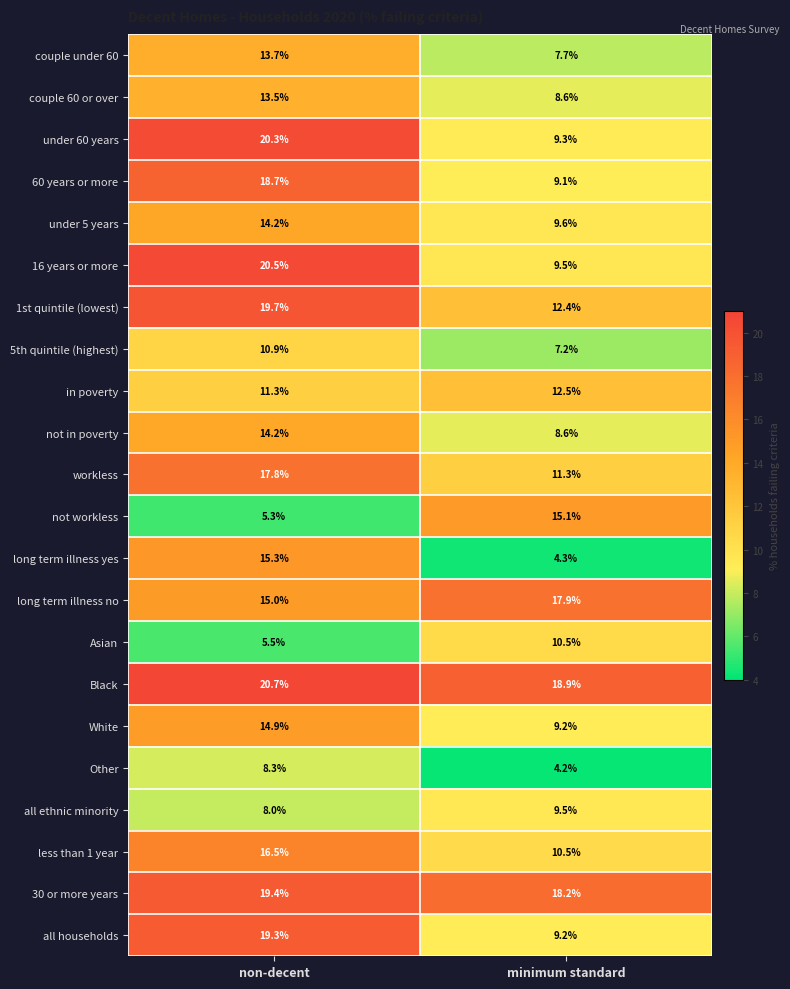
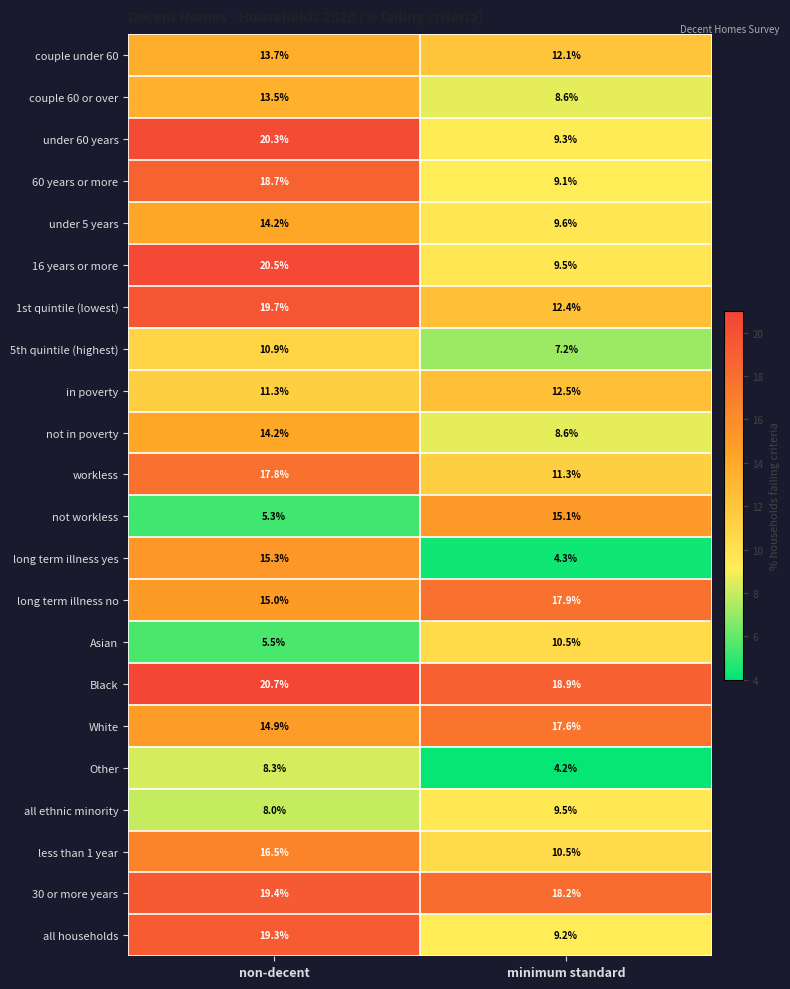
  {
    "couple under 60": {
      "non-decent": "13.7%",
-     "minimum standard": "7.7%"
+     "minimum standard": "12.1%"
    },
    "couple 60 or over": {
      "non-decent": "13.5%",
      "minimum standard": "8.6%"
    },
    "under 60 years": {
      "non-decent": "20.3%",
      "minimum standard": "9.3%"
    },
    "60 years or more": {
      "non-decent": "18.7%",
      "minimum standard": "9.1%"
    },
    "under 5 years": {
      "non-decent": "14.2%",
      "minimum standard": "9.6%"
    },
    "16 years or more": {
      "non-decent": "20.5%",
      "minimum standard": "9.5%"
    },
    "1st quintile (lowest)": {
      "non-decent": "19.7%",
      "minimum standard": "12.4%"
    },
    "5th quintile (highest)": {
      "non-decent": "10.9%",
      "minimum standard": "7.2%"
    },
    "in poverty": {
      "non-decent": "11.3%",
      "minimum standard": "12.5%"
    },
    "not in poverty": {
      "non-decent": "14.2%",
      "minimum standard": "8.6%"
    },
    "workless": {
      "non-decent": "17.8%",
      "minimum standard": "11.3%"
    },
    "not workless": {
      "non-decent": "5.3%",
      "minimum standard": "15.1%"
    },
    "long term illness yes": {
      "non-decent": "15.3%",
      "minimum standard": "4.3%"
    },
    "long term illness no": {
      "non-decent": "15.0%",
      "minimum standard": "17.9%"
    },
    "Asian": {
      "non-decent": "5.5%",
      "minimum standard": "10.5%"
    },
    "Black": {
      "non-decent": "20.7%",
      "minimum standard": "18.9%"
    },
    "White": {
      "non-decent": "14.9%",
-     "minimum standard": "9.2%"
+     "minimum standard": "17.6%"
    },
    "Other": {
      "non-decent": "8.3%",
      "minimum standard": "4.2%"
    },
    "all ethnic minority": {
      "non-decent": "8.0%",
      "minimum standard": "9.5%"
    },
    "less than 1 year": {
      "non-decent": "16.5%",
      "minimum standard": "10.5%"
    },
    "30 or more years": {
      "non-decent": "19.4%",
      "minimum standard": "18.2%"
    },
    "all households": {
      "non-decent": "19.3%",
      "minimum standard": "9.2%"
    }
  }
